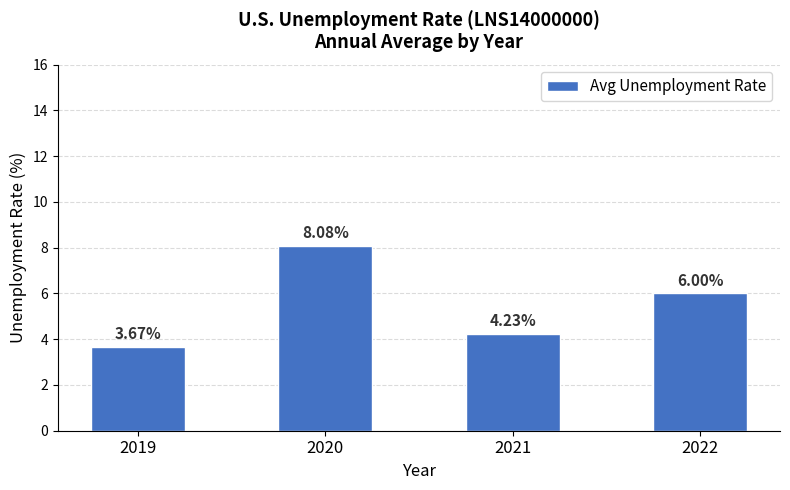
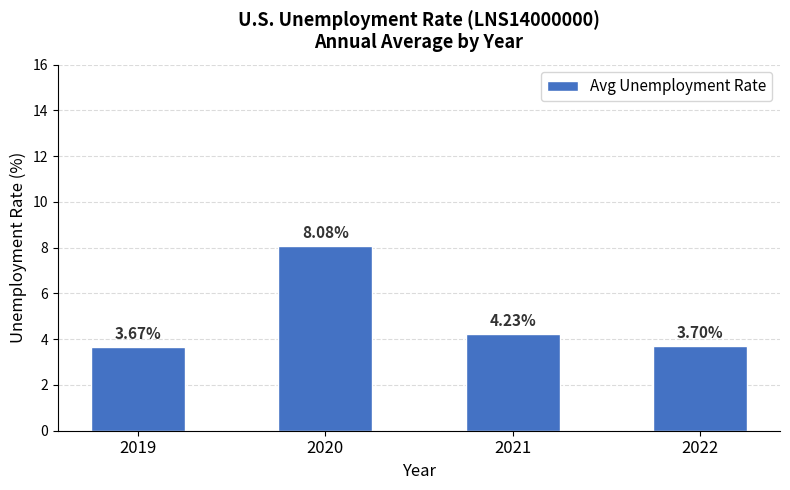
  {
    "2019": "3.67%",
    "2020": "8.08%",
    "2021": "4.23%",
-   "2022": "6.00%"
+   "2022": "3.70%"
  }
